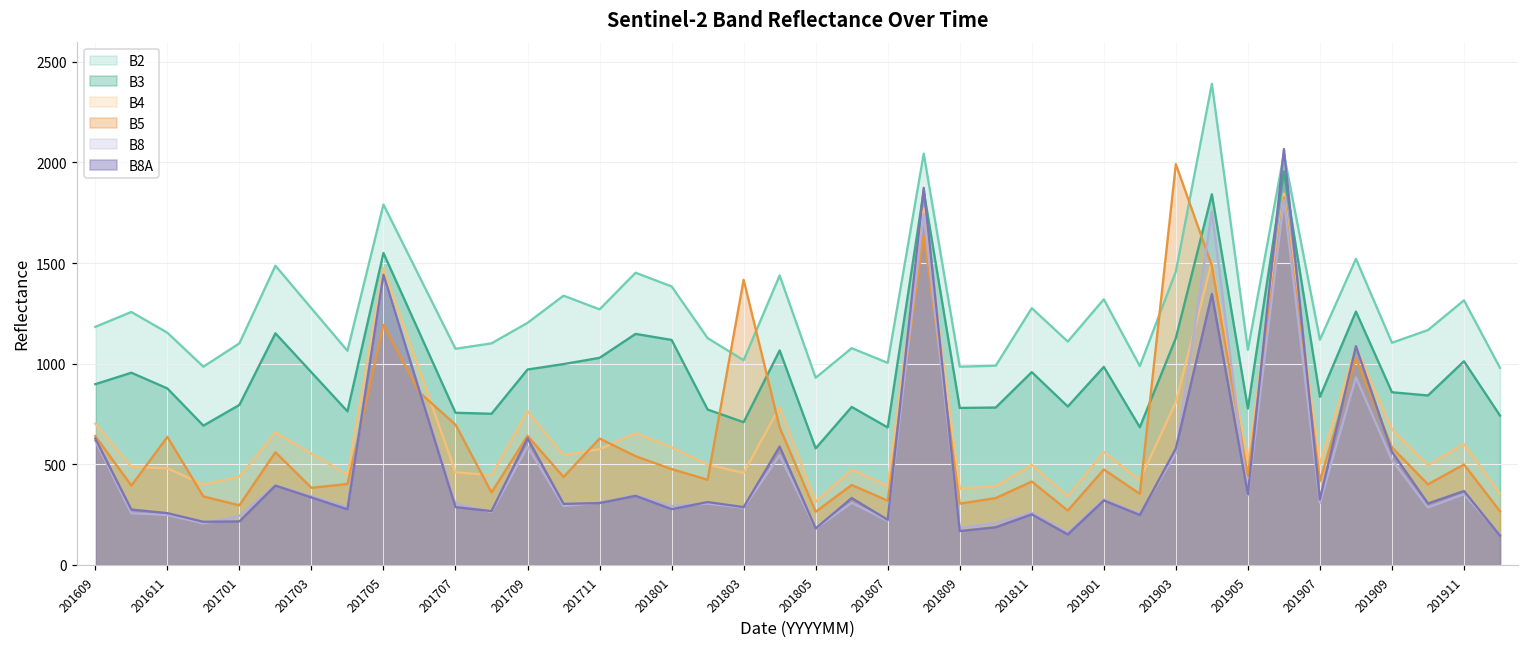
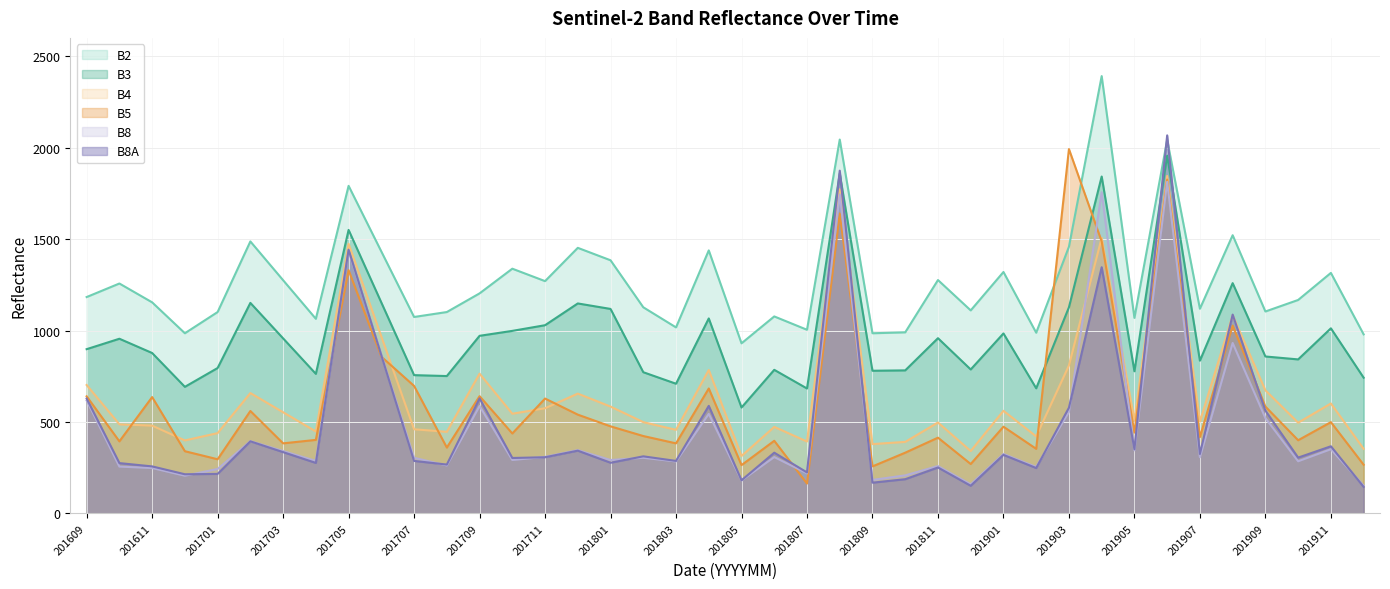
  {
    "B5": {
      "201611": 640,
      "201701": 300,
      "201703": 380,
-     "201705": 1190,
+     "201705": 1330,
      "201707": 700,
      "201711": 630,
      "201801": 480,
-     "201803": 1420,
+     "201803": 380,
      "201805": 260,
-     "201807": 320,
-     "201809": 300,
+     "201807": 160,
+     "201809": 260,
      "201811": 410,
      "201901": 470,
      "201903": 1990,
      "201905": 440,
      "201907": 420,
      "201909": 580,
      "201911": 500
    }
  }
